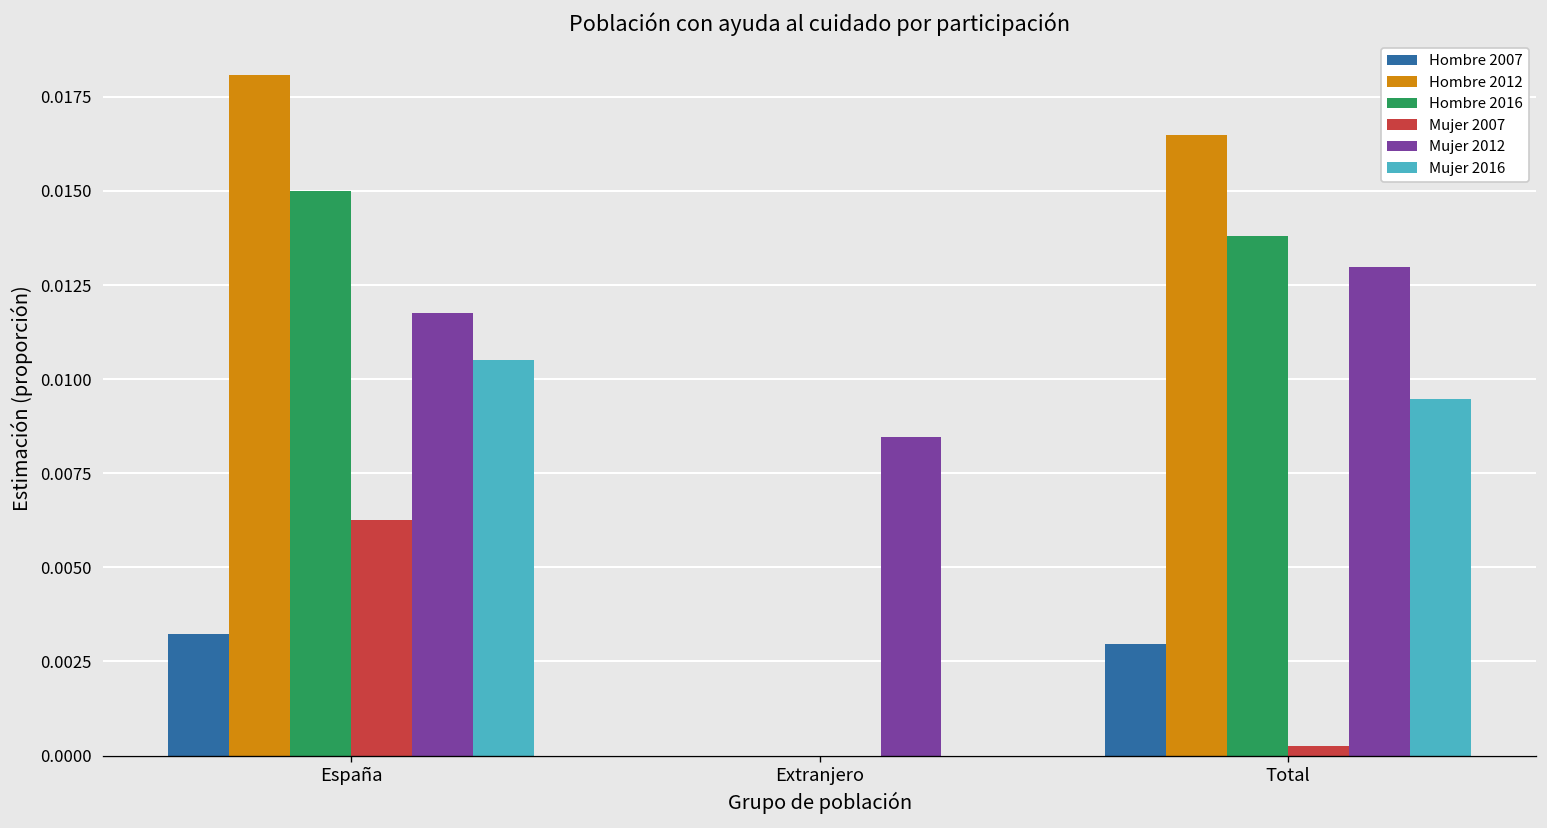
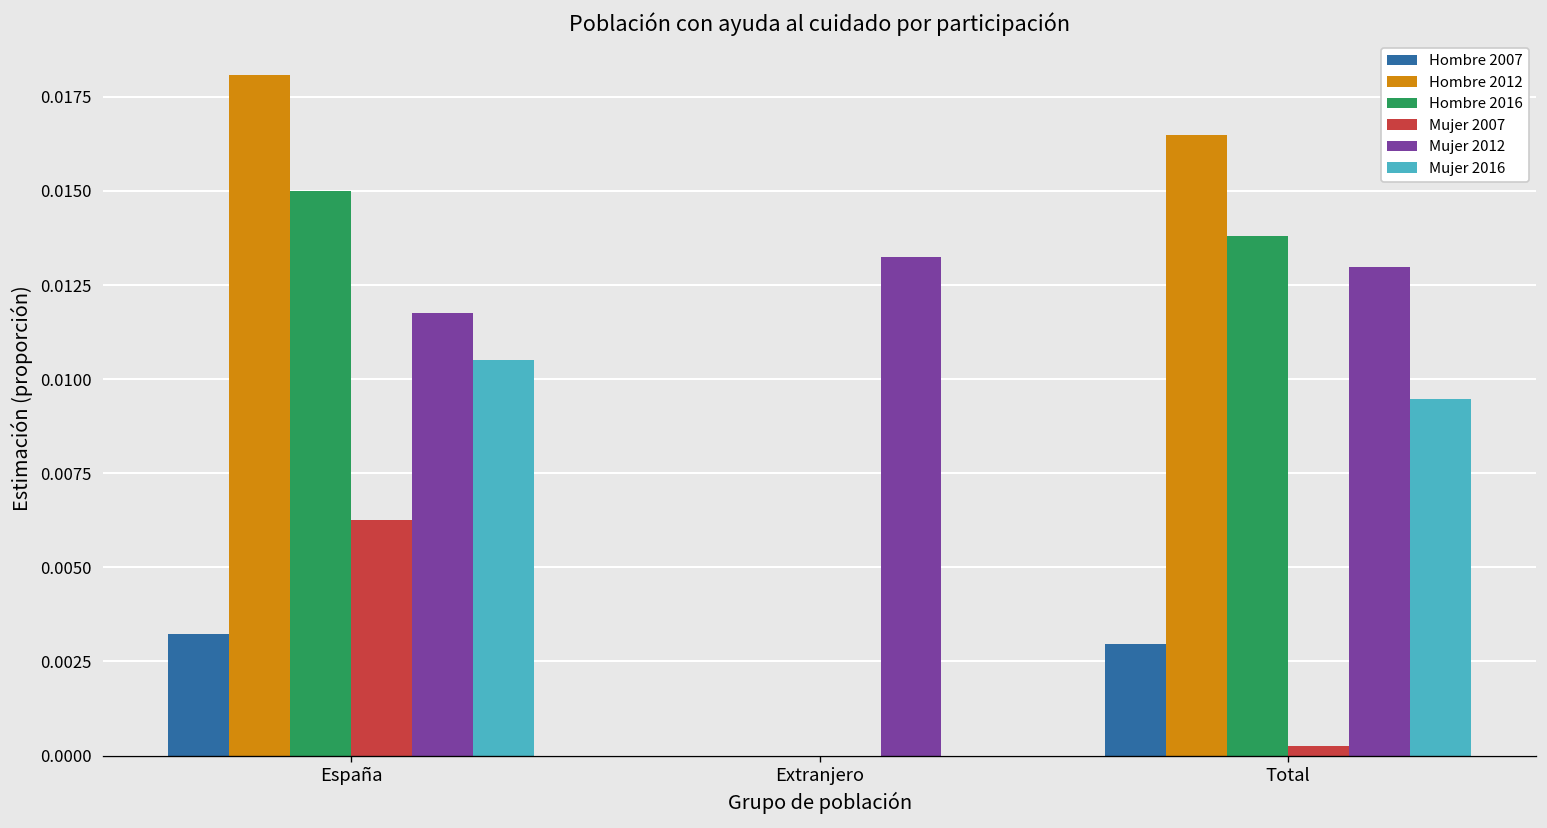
  {
    "Hombre 2007": {
      "España": 0.0032,
      "Extranjero": 0.0000,
      "Total": 0.0030
    },
    "Hombre 2012": {
      "España": 0.0181,
      "Extranjero": 0.0000,
      "Total": 0.0165
    },
    "Hombre 2016": {
      "España": 0.0150,
      "Extranjero": 0.0000,
      "Total": 0.0138
    },
    "Mujer 2007": {
      "España": 0.0063,
      "Extranjero": 0.0000,
      "Total": 0.0003
    },
    "Mujer 2012": {
      "España": 0.0118,
-     "Extranjero": 0.0085,
+     "Extranjero": 0.0132,
      "Total": 0.0130
    },
    "Mujer 2016": {
      "España": 0.0105,
      "Extranjero": 0.0000,
      "Total": 0.0095
    }
  }
